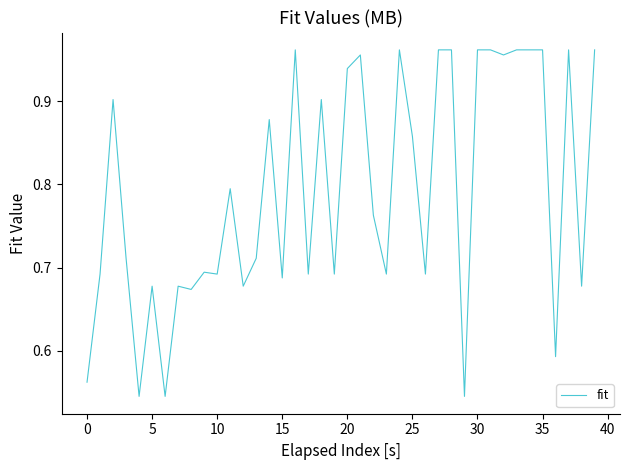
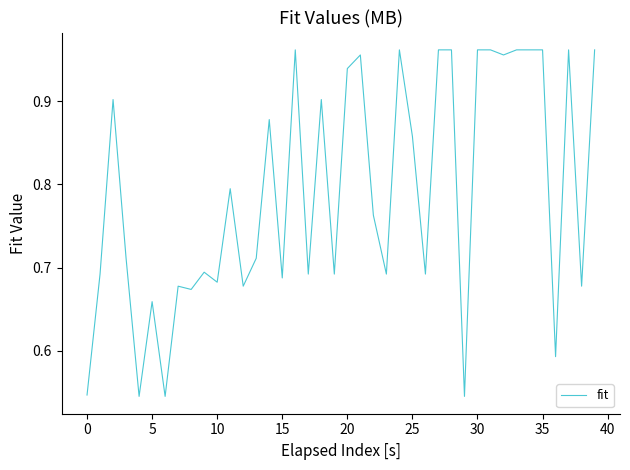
  {
-   "0": 0.56,
-   "5": 0.68,
-   "10": 0.69,
+   "0": 0.55,
+   "5": 0.66,
+   "10": 0.68,
    "15": 0.69,
    "20": 0.94,
    "25": 0.86,
    "30": 0.96,
    "35": 0.96
  }
